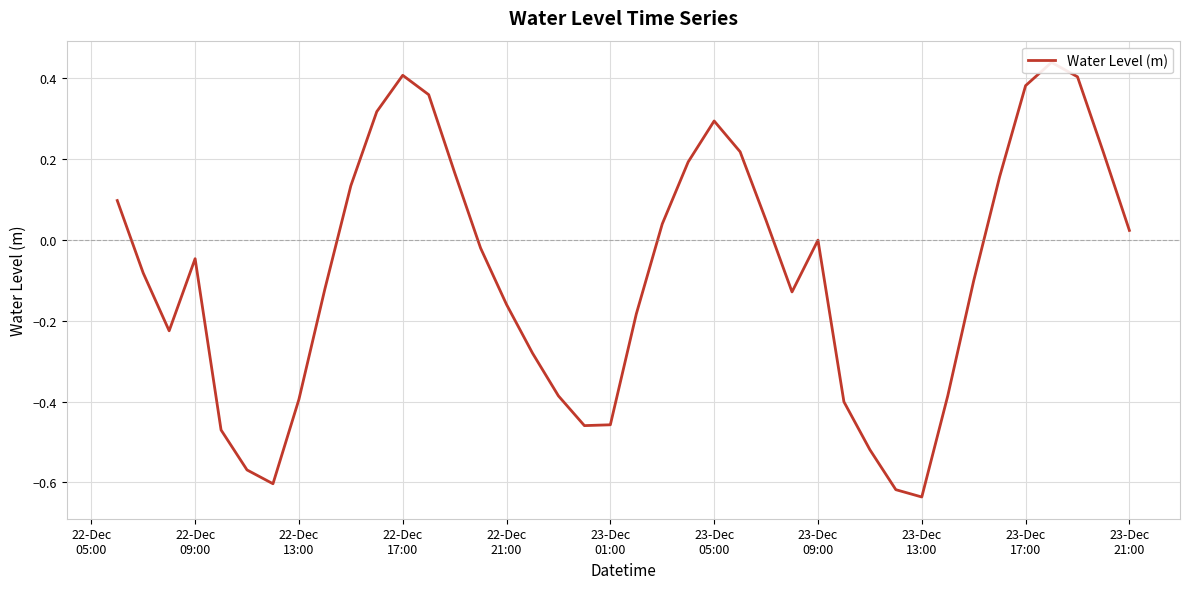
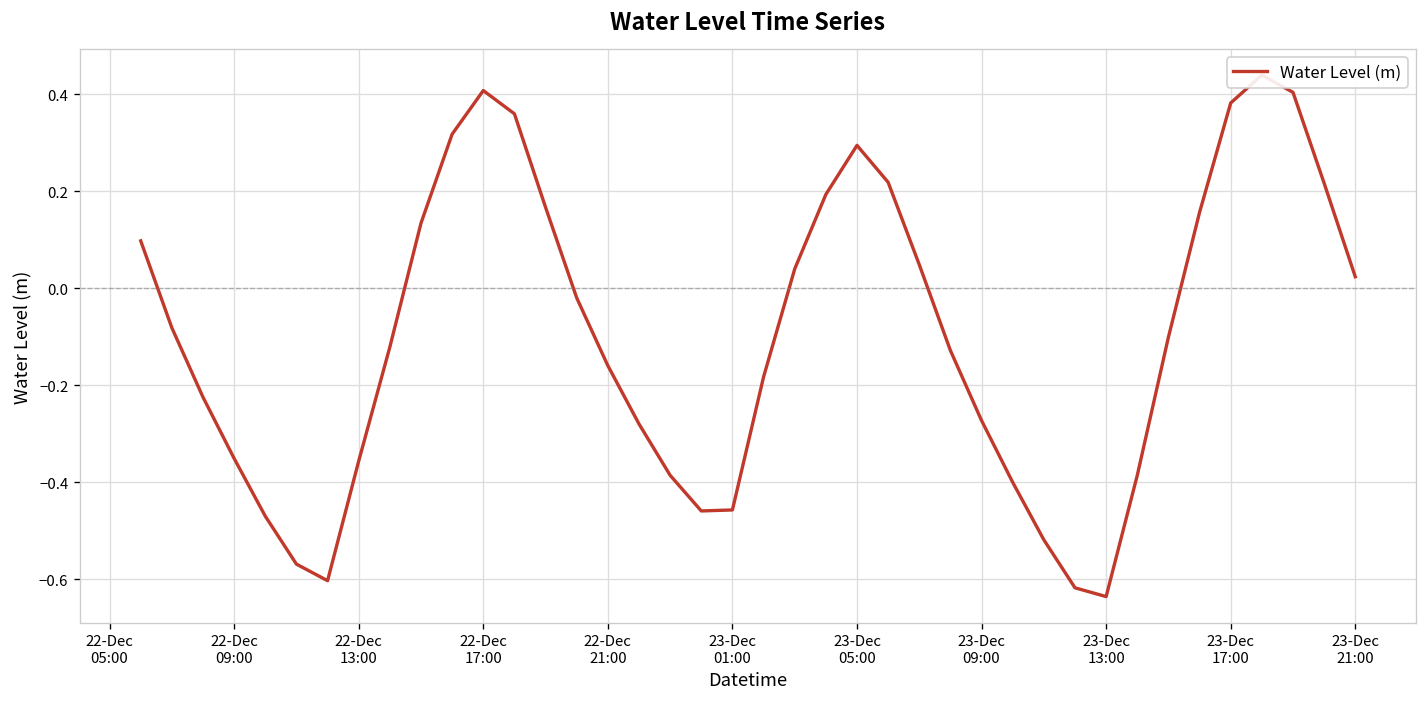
  {
-   "22-Dec 09:00": -0.05,
-   "22-Dec 13:00": -0.39,
+   "22-Dec 09:00": -0.35,
+   "22-Dec 13:00": -0.36,
    "22-Dec 17:00": 0.41,
    "22-Dec 21:00": -0.16,
    "23-Dec 01:00": -0.46,
    "23-Dec 05:00": 0.29,
-   "23-Dec 09:00": 0.00,
+   "23-Dec 09:00": -0.27,
    "23-Dec 13:00": -0.64,
    "23-Dec 17:00": 0.38,
    "23-Dec 21:00": 0.02
  }
